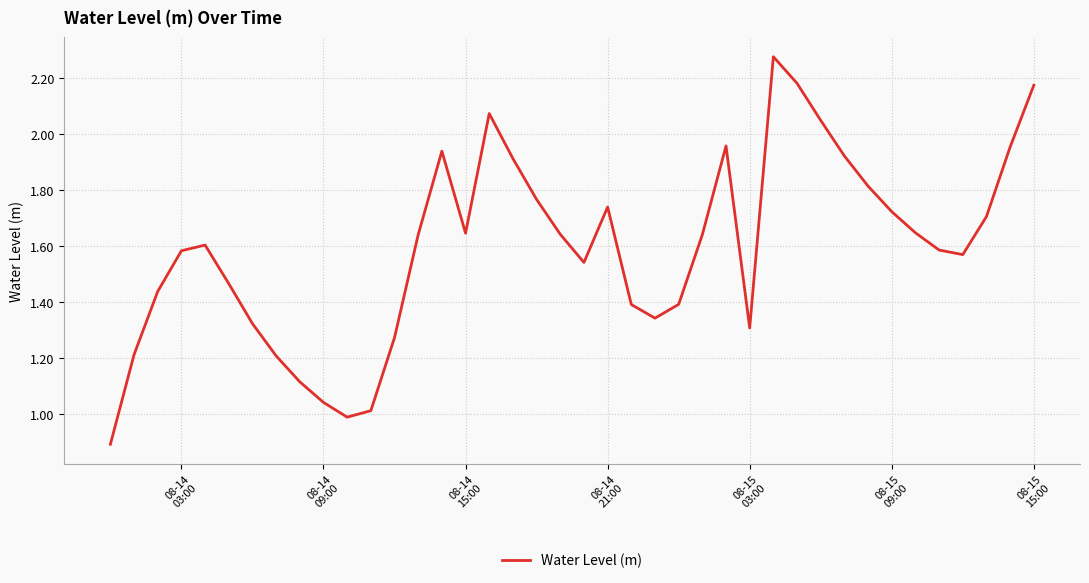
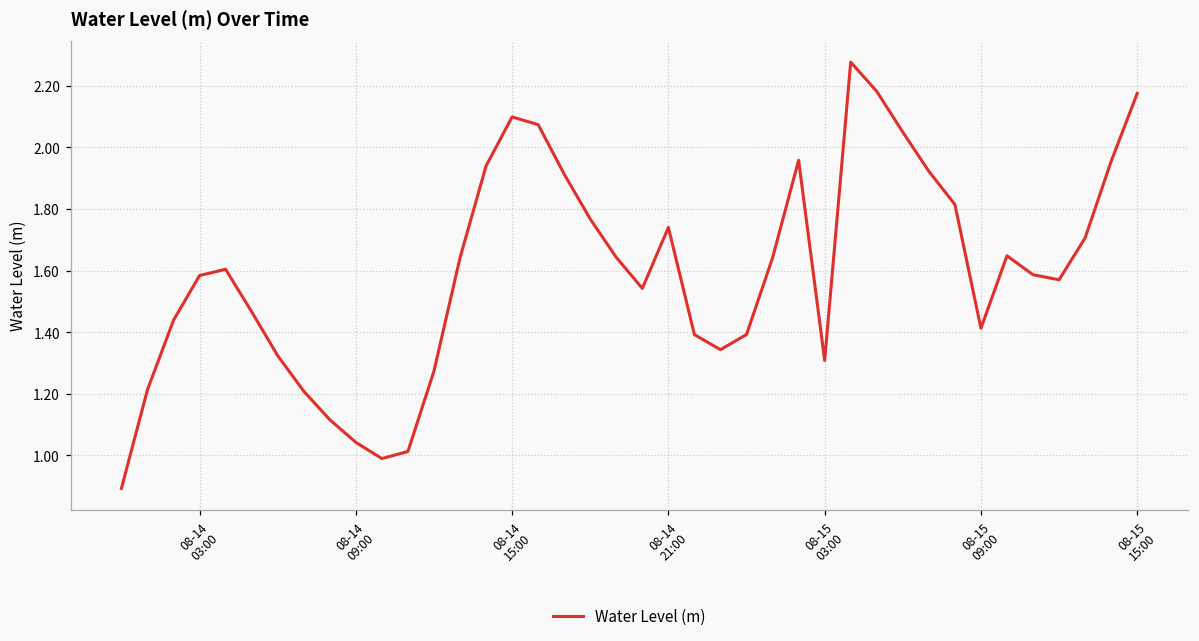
  {
    "08-14 03:00": 1.58,
    "08-14 09:00": 1.04,
-   "08-14 15:00": 1.65,
+   "08-14 15:00": 2.10,
    "08-14 21:00": 1.74,
    "08-15 03:00": 1.31,
-   "08-15 09:00": 1.72,
+   "08-15 09:00": 1.41,
    "08-15 15:00": 2.18
  }
